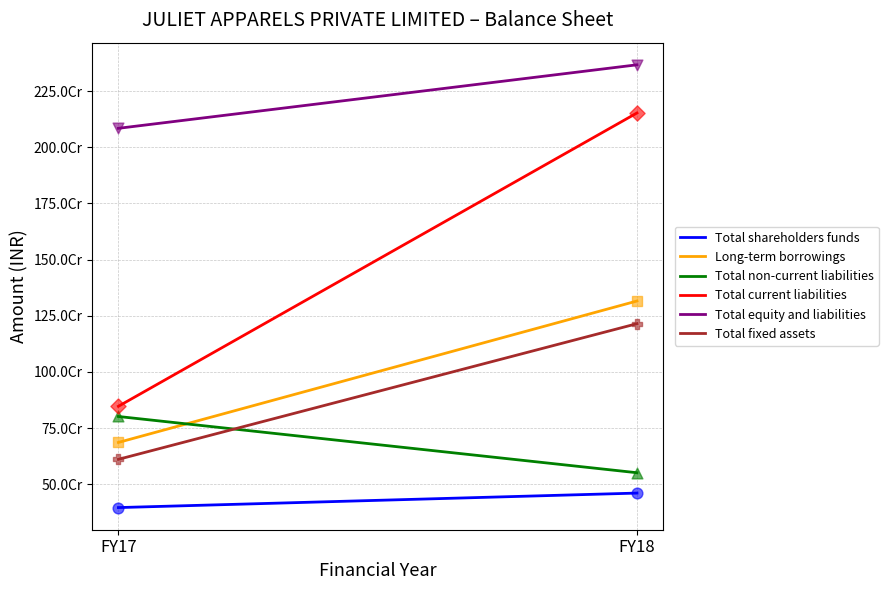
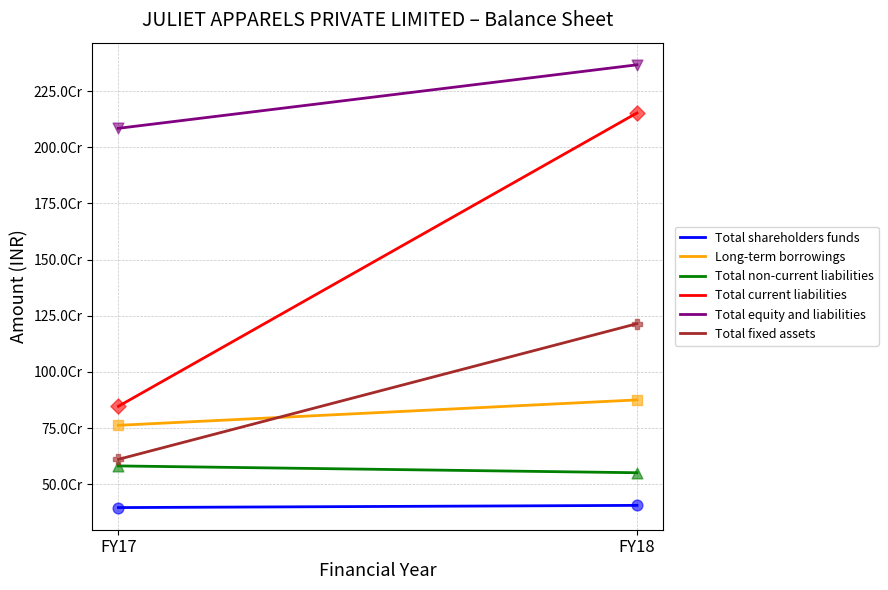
  {
    "Total shareholders funds": {
      "FY17": "40Cr",
-     "FY18": "46Cr"
+     "FY18": "41Cr"
    },
    "Long-term borrowings": {
-     "FY17": "69Cr",
-     "FY18": "132Cr"
+     "FY17": "76Cr",
+     "FY18": "88Cr"
    },
    "Total non-current liabilities": {
-     "FY17": "80Cr",
+     "FY17": "58Cr",
      "FY18": "55Cr"
    },
    "Total current liabilities": {
      "FY17": "85Cr",
      "FY18": "215Cr"
    },
    "Total equity and liabilities": {
      "FY17": "208Cr",
      "FY18": "237Cr"
    },
    "Total fixed assets": {
      "FY17": "61Cr",
      "FY18": "121Cr"
    }
  }
